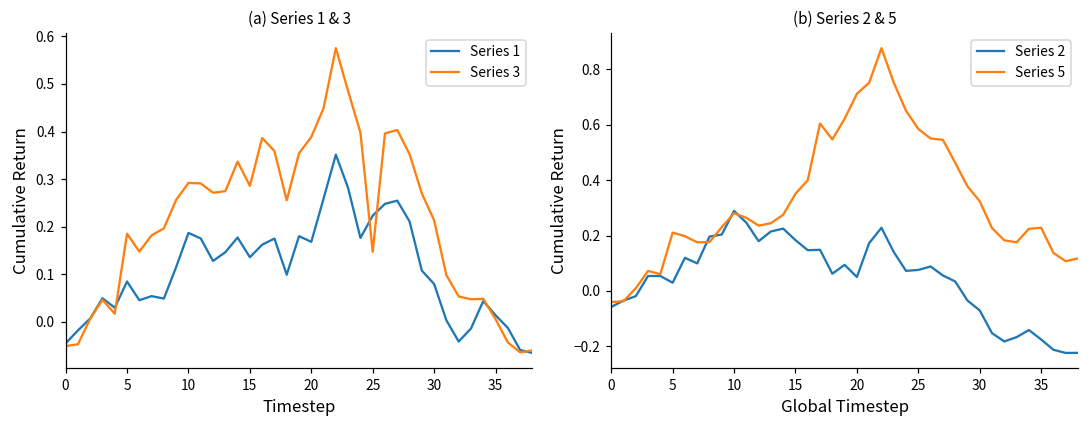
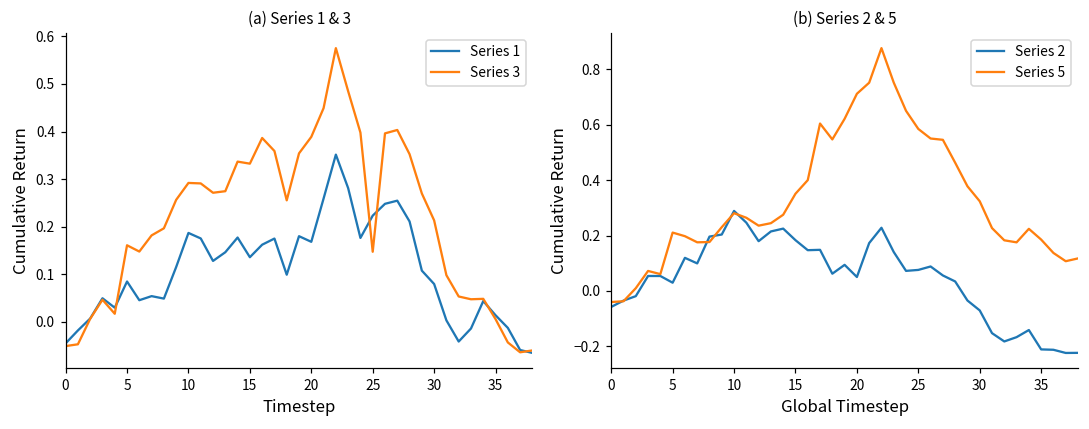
  {
    "(a) Series 1 & 3": {
      "Series 1": {
        "5": 0.08,
        "10": 0.19,
        "15": 0.14,
        "20": 0.17,
        "25": 0.22,
        "30": 0.08,
        "35": 0.01
      },
      "Series 3": {
-       "5": 0.19,
+       "5": 0.16,
        "10": 0.29,
-       "15": 0.29,
+       "15": 0.33,
        "20": 0.39,
        "25": 0.15,
        "30": 0.21,
        "35": 0.01
      }
    },
    "(b) Series 2 & 5": {
      "Series 2": {
        "0": -0.06,
        "5": 0.03,
        "15": 0.18,
        "20": 0.05,
        "25": 0.08,
        "30": -0.07,
-       "35": -0.18
+       "35": -0.21
      },
      "Series 5": {
        "0": -0.04,
        "5": 0.21,
        "15": 0.35,
        "20": 0.71,
        "25": 0.59,
        "30": 0.32,
-       "35": 0.23
+       "35": 0.19
      }
    }
  }
